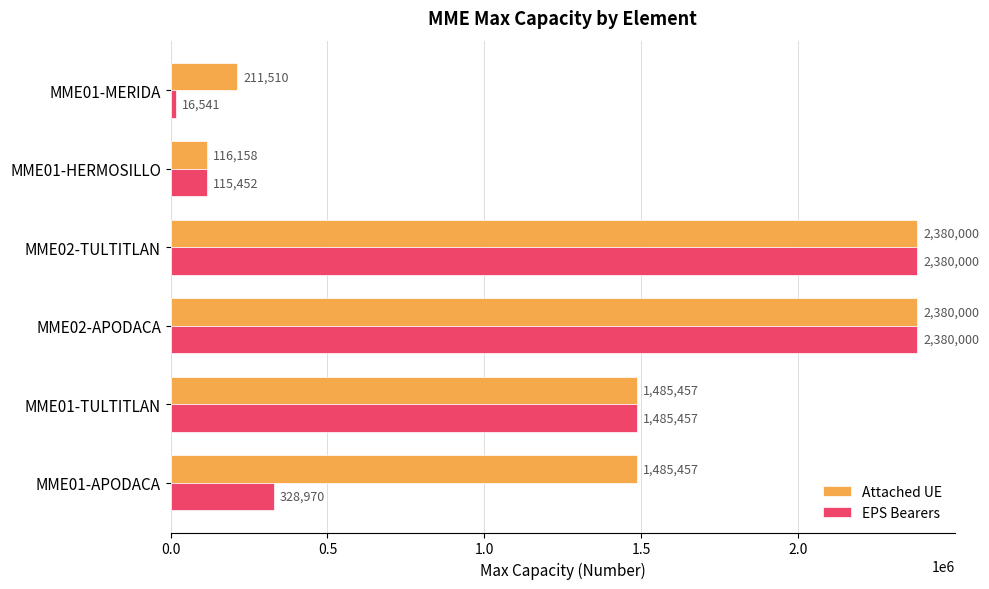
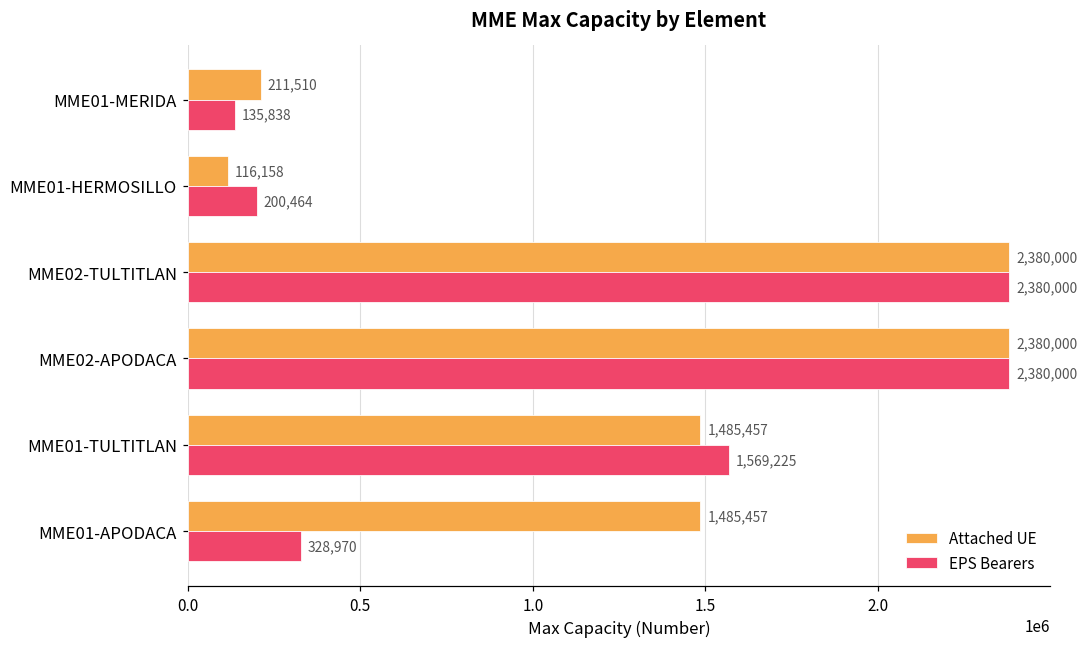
  {
    "Attached UE": {
      "MME01-MERIDA": "211,510",
      "MME01-HERMOSILLO": "116,158",
      "MME02-TULTITLAN": "2,380,000",
      "MME02-APODACA": "2,380,000",
      "MME01-TULTITLAN": "1,485,457",
      "MME01-APODACA": "1,485,457"
    },
    "EPS Bearers": {
-     "MME01-MERIDA": "16,541",
-     "MME01-HERMOSILLO": "115,452",
+     "MME01-MERIDA": "135,838",
+     "MME01-HERMOSILLO": "200,464",
      "MME02-TULTITLAN": "2,380,000",
      "MME02-APODACA": "2,380,000",
-     "MME01-TULTITLAN": "1,485,457",
+     "MME01-TULTITLAN": "1,569,225",
      "MME01-APODACA": "328,970"
    }
  }
